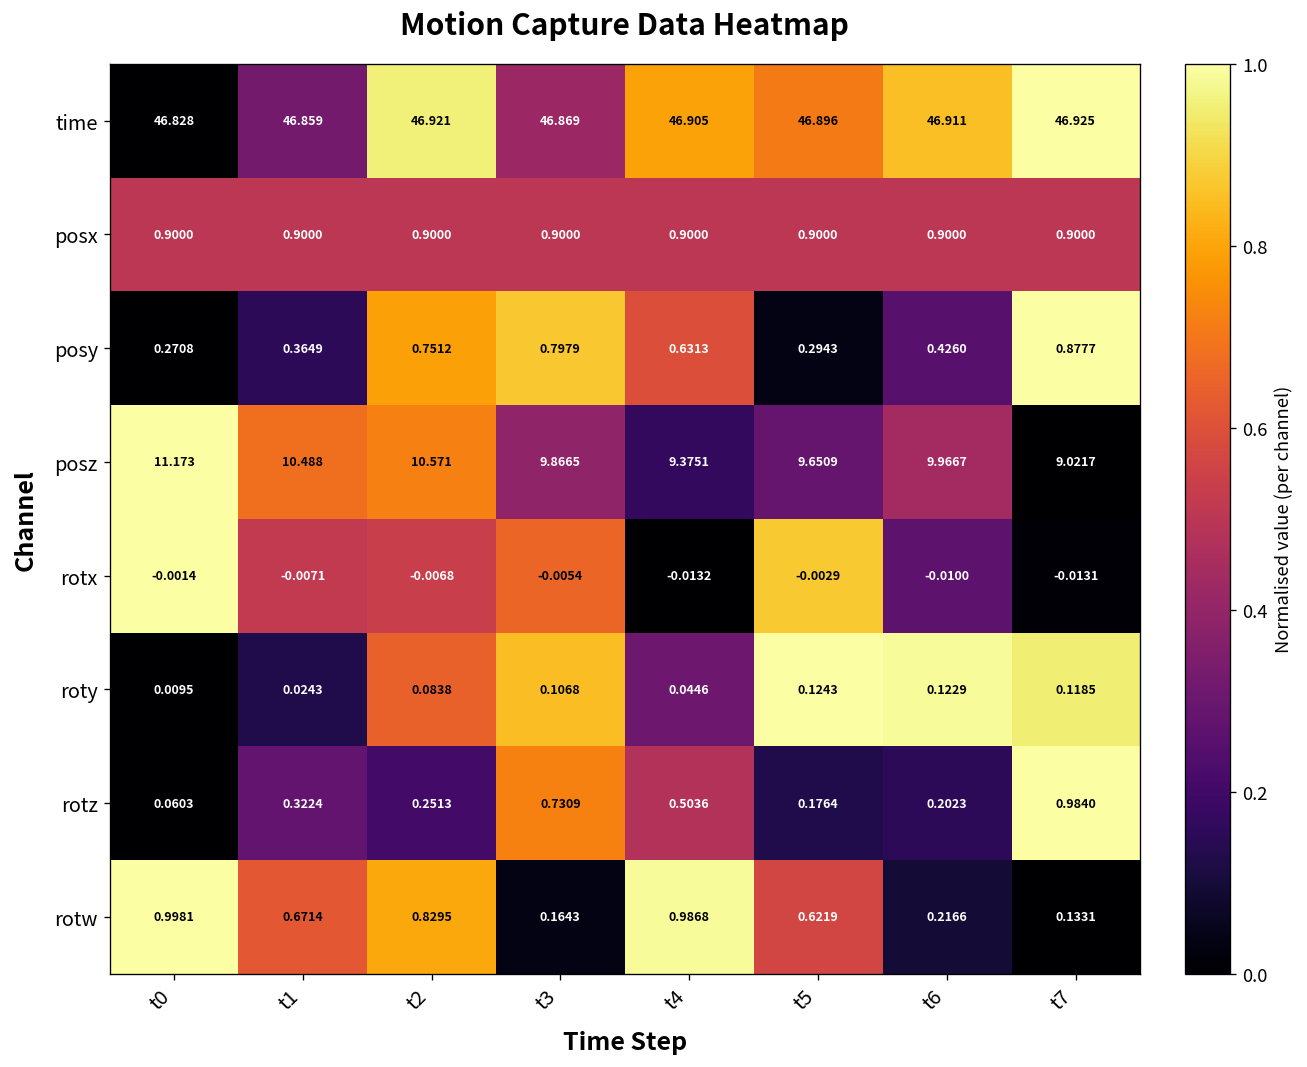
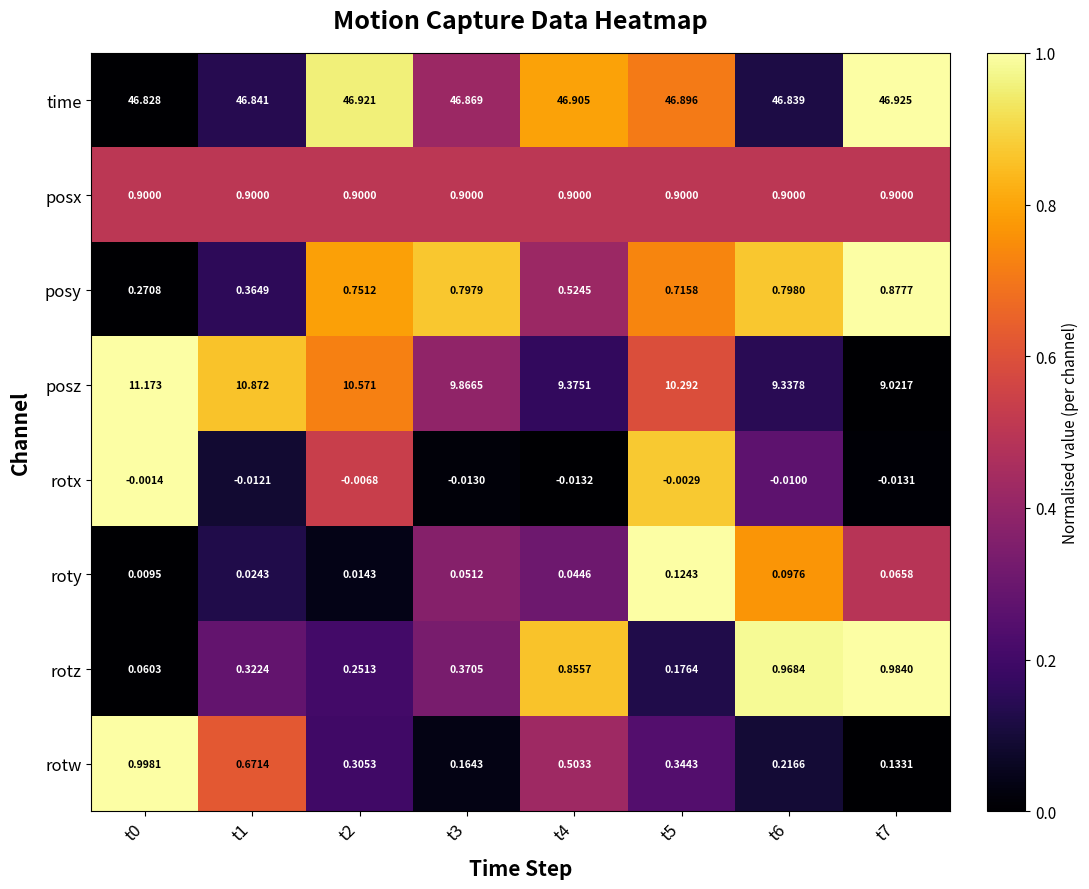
  {
    "time": {
      "t0": 46.828,
-     "t1": 46.859,
+     "t1": 46.841,
      "t2": 46.921,
      "t3": 46.869,
      "t4": 46.905,
      "t5": 46.896,
-     "t6": 46.911,
+     "t6": 46.839,
      "t7": 46.925
    },
    "posx": {
      "t0": 0.9000,
      "t1": 0.9000,
      "t2": 0.9000,
      "t3": 0.9000,
      "t4": 0.9000,
      "t5": 0.9000,
      "t6": 0.9000,
      "t7": 0.9000
    },
    "posy": {
      "t0": 0.2708,
      "t1": 0.3649,
      "t2": 0.7512,
      "t3": 0.7979,
-     "t4": 0.6313,
-     "t5": 0.2943,
-     "t6": 0.4260,
+     "t4": 0.5245,
+     "t5": 0.7158,
+     "t6": 0.7980,
      "t7": 0.8777
    },
    "posz": {
      "t0": 11.173,
-     "t1": 10.488,
+     "t1": 10.872,
      "t2": 10.571,
      "t3": 9.8665,
      "t4": 9.3751,
-     "t5": 9.6509,
-     "t6": 9.9667,
+     "t5": 10.292,
+     "t6": 9.3378,
      "t7": 9.0217
    },
    "rotx": {
      "t0": -0.0014,
-     "t1": -0.0071,
+     "t1": -0.0121,
      "t2": -0.0068,
-     "t3": -0.0054,
+     "t3": -0.0130,
      "t4": -0.0132,
      "t5": -0.0029,
      "t6": -0.0100,
      "t7": -0.0131
    },
    "roty": {
      "t0": 0.0095,
      "t1": 0.0243,
-     "t2": 0.0838,
-     "t3": 0.1068,
+     "t2": 0.0143,
+     "t3": 0.0512,
      "t4": 0.0446,
      "t5": 0.1243,
-     "t6": 0.1229,
-     "t7": 0.1185
+     "t6": 0.0976,
+     "t7": 0.0658
    },
    "rotz": {
      "t0": 0.0603,
      "t1": 0.3224,
      "t2": 0.2513,
-     "t3": 0.7309,
-     "t4": 0.5036,
+     "t3": 0.3705,
+     "t4": 0.8557,
      "t5": 0.1764,
-     "t6": 0.2023,
+     "t6": 0.9684,
      "t7": 0.9840
    },
    "rotw": {
      "t0": 0.9981,
      "t1": 0.6714,
-     "t2": 0.8295,
+     "t2": 0.3053,
      "t3": 0.1643,
-     "t4": 0.9868,
-     "t5": 0.6219,
+     "t4": 0.5033,
+     "t5": 0.3443,
      "t6": 0.2166,
      "t7": 0.1331
    }
  }
